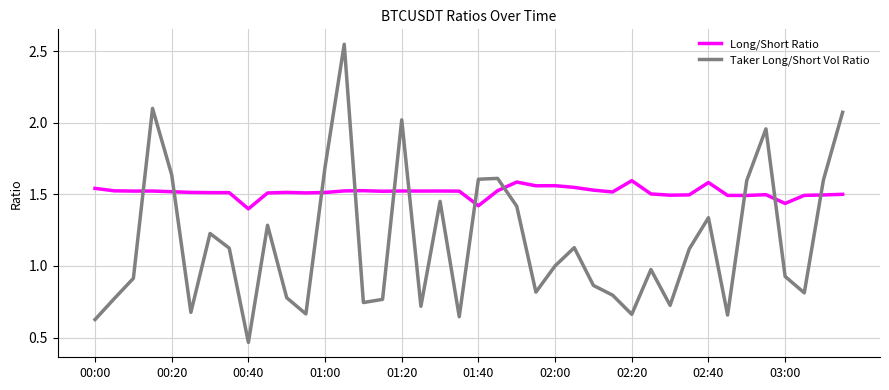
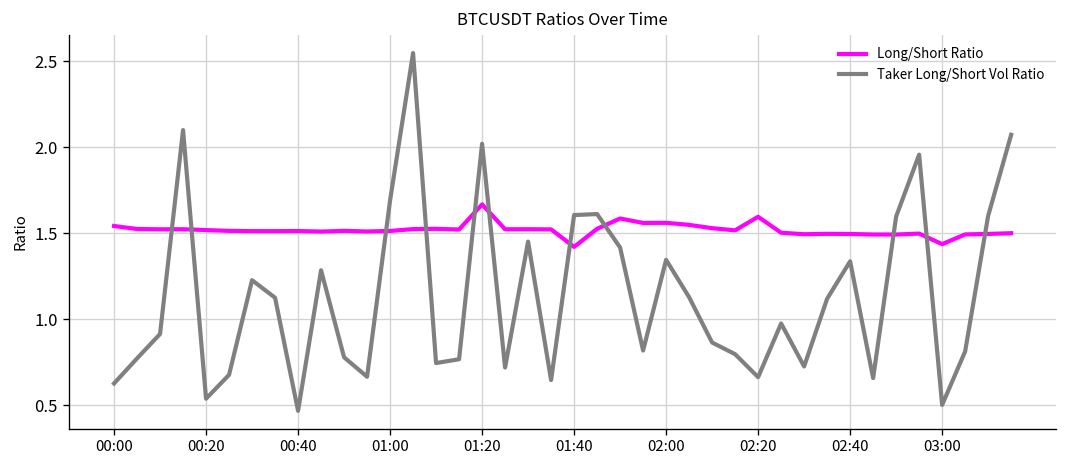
  {
    "Long/Short Ratio": {
      "00:00": 1.54,
      "00:20": 1.52,
-     "00:40": 1.40,
+     "00:40": 1.51,
      "01:00": 1.51,
-     "01:20": 1.52,
+     "01:20": 1.67,
      "01:40": 1.42,
      "02:00": 1.56,
      "02:20": 1.60,
-     "02:40": 1.58,
+     "02:40": 1.50,
      "03:00": 1.44
    },
    "Taker Long/Short Vol Ratio": {
      "00:00": 0.63,
-     "00:20": 1.64,
+     "00:20": 0.54,
      "00:40": 0.47,
      "01:00": 1.69,
      "01:20": 2.02,
      "01:40": 1.61,
-     "02:00": 1.00,
+     "02:00": 1.34,
      "02:20": 0.66,
      "02:40": 1.34,
-     "03:00": 0.93
+     "03:00": 0.50
    }
  }
